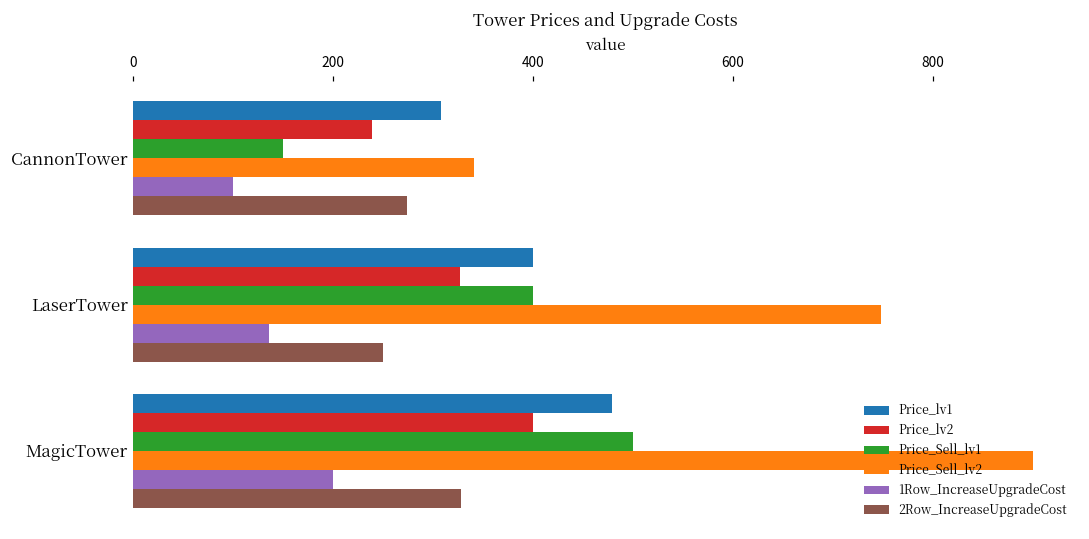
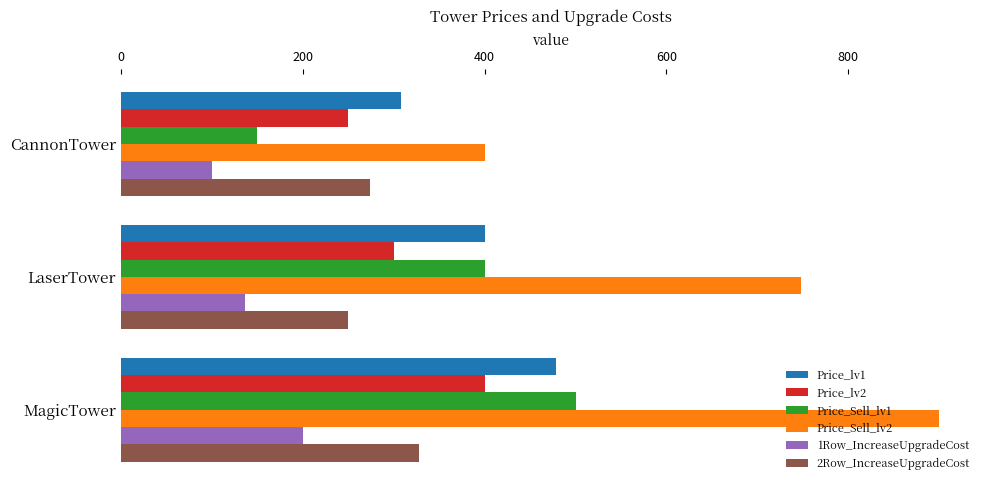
  {
    "Price_lv1": {
      "CannonTower": 310,
      "LaserTower": 400,
      "MagicTower": 480
    },
    "Price_lv2": {
-     "CannonTower": 240,
-     "LaserTower": 330,
+     "CannonTower": 250,
+     "LaserTower": 300,
      "MagicTower": 400
    },
    "Price_Sell_lv1": {
      "CannonTower": 150,
      "LaserTower": 400,
      "MagicTower": 500
    },
    "Price_Sell_lv2": {
-     "CannonTower": 340,
+     "CannonTower": 400,
      "LaserTower": 750,
      "MagicTower": 900
    },
    "1Row_IncreaseUpgradeCost": {
      "CannonTower": 100,
      "LaserTower": 140,
      "MagicTower": 200
    },
    "2Row_IncreaseUpgradeCost": {
      "CannonTower": 270,
      "LaserTower": 250,
      "MagicTower": 330
    }
  }
